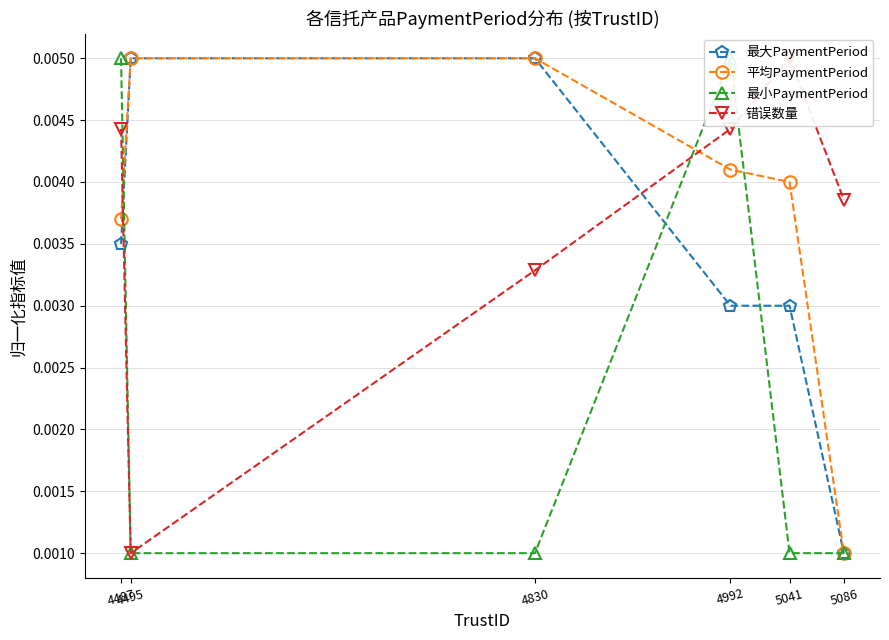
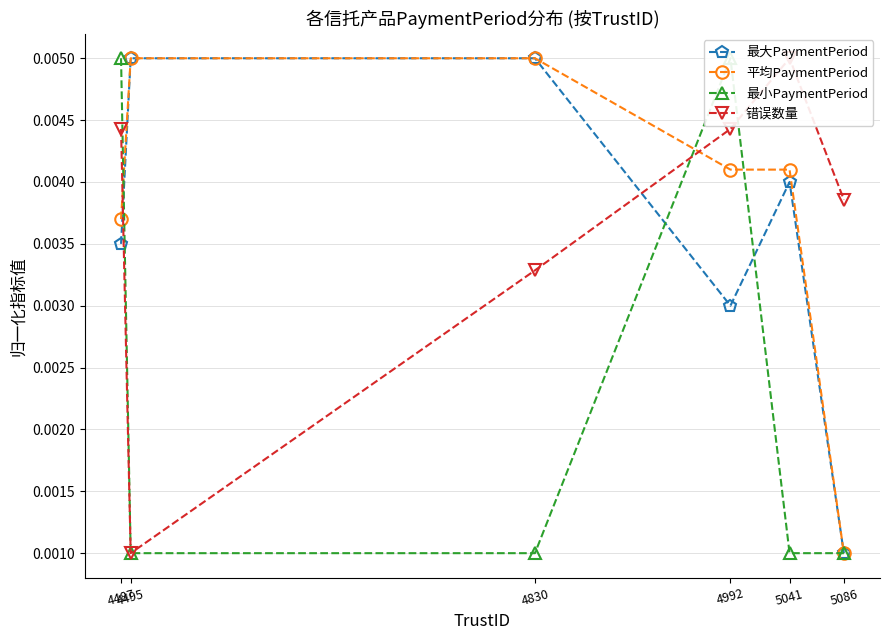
  {
    "最大PaymentPeriod": {
      "4487": 0.00350,
      "4992": 0.00300,
-     "5041": 0.00300
+     "5041": 0.00400
    },
    "平均PaymentPeriod": {
      "4487": 0.00370,
      "4992": 0.00410,
-     "5041": 0.00400
+     "5041": 0.00410
    },
    "最小PaymentPeriod": {
      "4487": 0.00500,
      "4830": 0.00100,
      "5041": 0.00100
    },
    "错误数量": {
      "4487": 0.00443,
      "4830": 0.00329,
      "4992": 0.00443,
      "5086": 0.00386
    }
  }
